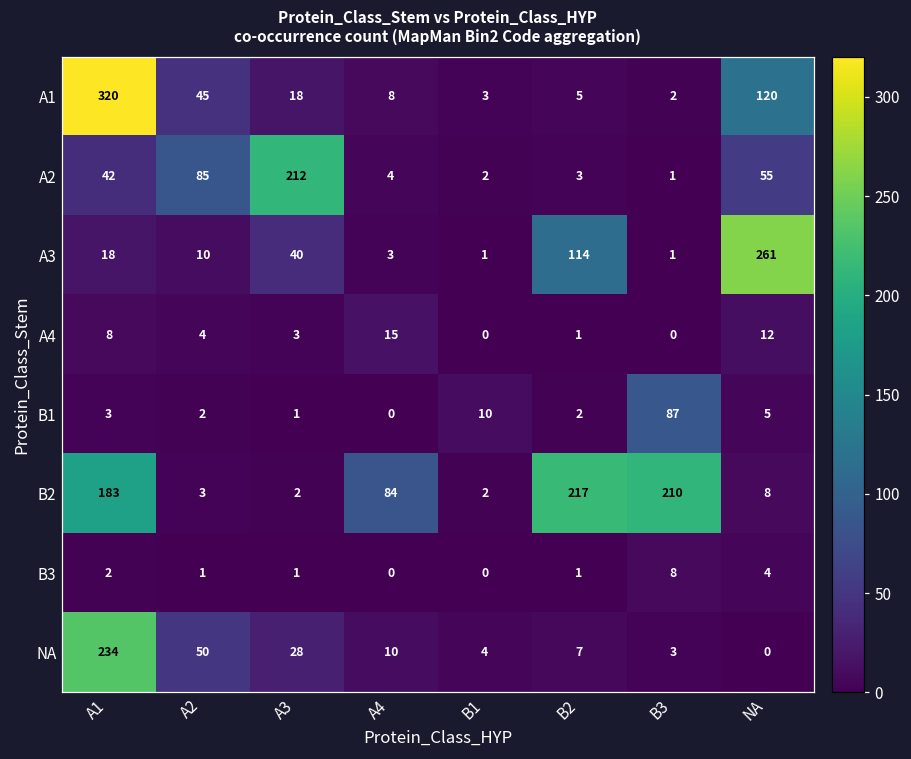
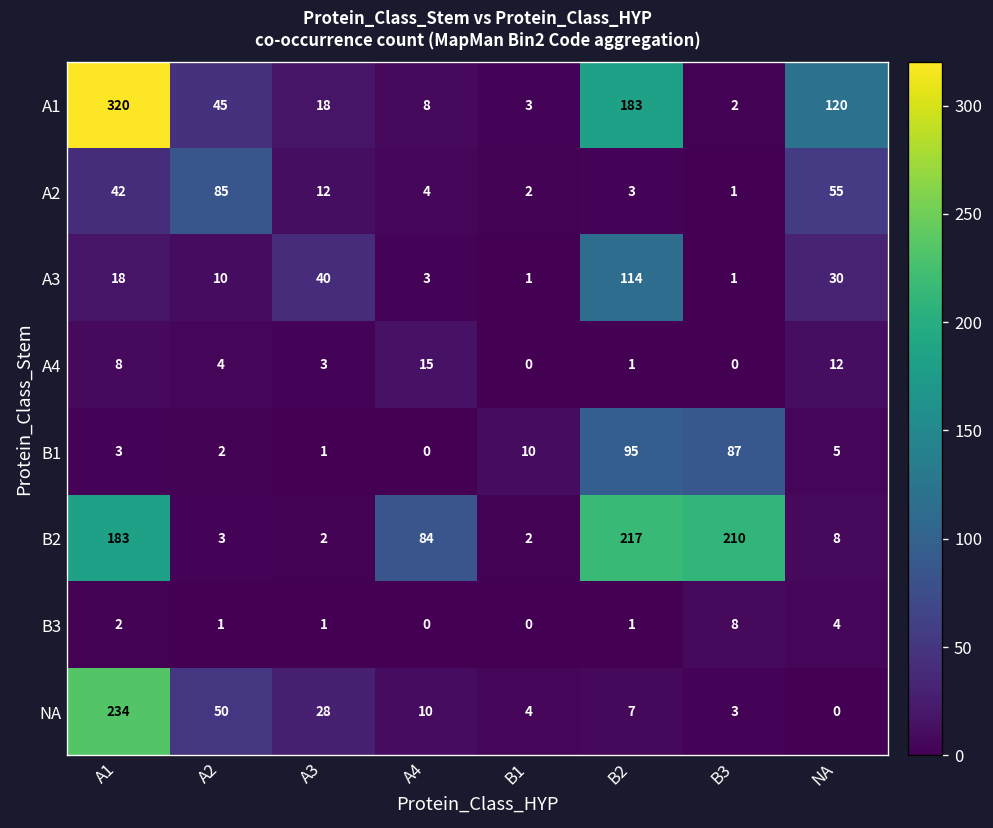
  {
    "A1": {
      "A1": 320,
      "A2": 45,
      "A3": 18,
      "A4": 8,
      "B1": 3,
-     "B2": 5,
+     "B2": 183,
      "B3": 2,
      "NA": 120
    },
    "A2": {
      "A1": 42,
      "A2": 85,
-     "A3": 212,
+     "A3": 12,
      "A4": 4,
      "B1": 2,
      "B2": 3,
      "B3": 1,
      "NA": 55
    },
    "A3": {
      "A1": 18,
      "A2": 10,
      "A3": 40,
      "A4": 3,
      "B1": 1,
      "B2": 114,
      "B3": 1,
-     "NA": 261
+     "NA": 30
    },
    "A4": {
      "A1": 8,
      "A2": 4,
      "A3": 3,
      "A4": 15,
      "B1": 0,
      "B2": 1,
      "B3": 0,
      "NA": 12
    },
    "B1": {
      "A1": 3,
      "A2": 2,
      "A3": 1,
      "A4": 0,
      "B1": 10,
-     "B2": 2,
+     "B2": 95,
      "B3": 87,
      "NA": 5
    },
    "B2": {
      "A1": 183,
      "A2": 3,
      "A3": 2,
      "A4": 84,
      "B1": 2,
      "B2": 217,
      "B3": 210,
      "NA": 8
    },
    "B3": {
      "A1": 2,
      "A2": 1,
      "A3": 1,
      "A4": 0,
      "B1": 0,
      "B2": 1,
      "B3": 8,
      "NA": 4
    },
    "NA": {
      "A1": 234,
      "A2": 50,
      "A3": 28,
      "A4": 10,
      "B1": 4,
      "B2": 7,
      "B3": 3,
      "NA": 0
    }
  }
